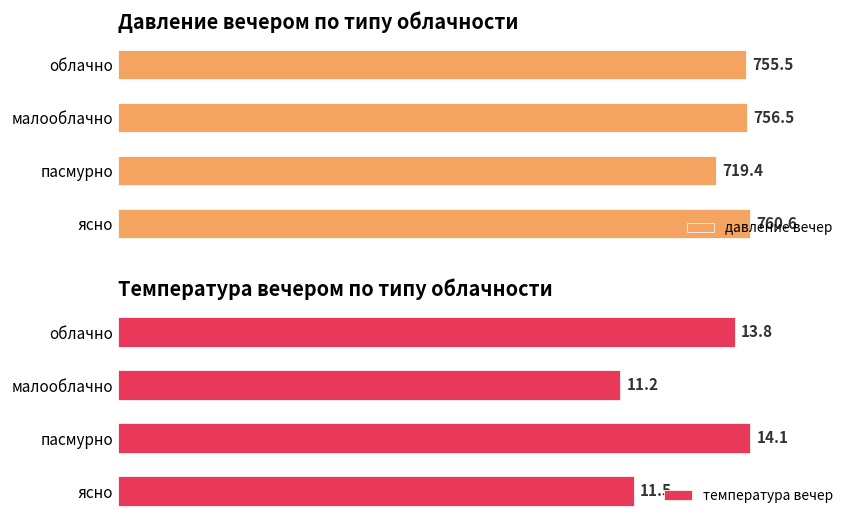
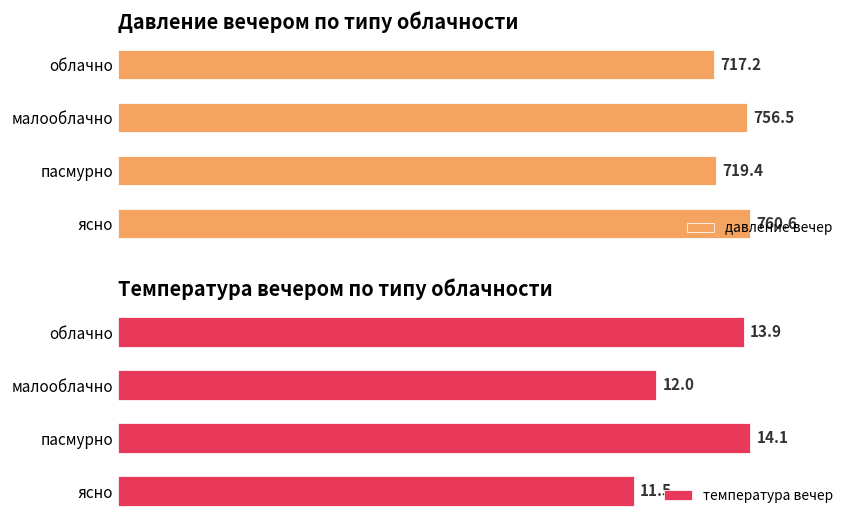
  {
    "Давление вечером по типу облачности": {
-     "облачно": 755.5,
+     "облачно": 717.2,
      "малооблачно": 756.5,
      "пасмурно": 719.4,
      "ясно": 760.6
    },
    "Температура вечером по типу облачности": {
-     "облачно": 13.8,
-     "малооблачно": 11.2,
+     "облачно": 13.9,
+     "малооблачно": 12.0,
      "пасмурно": 14.1,
      "ясно": 11.5
    }
  }
